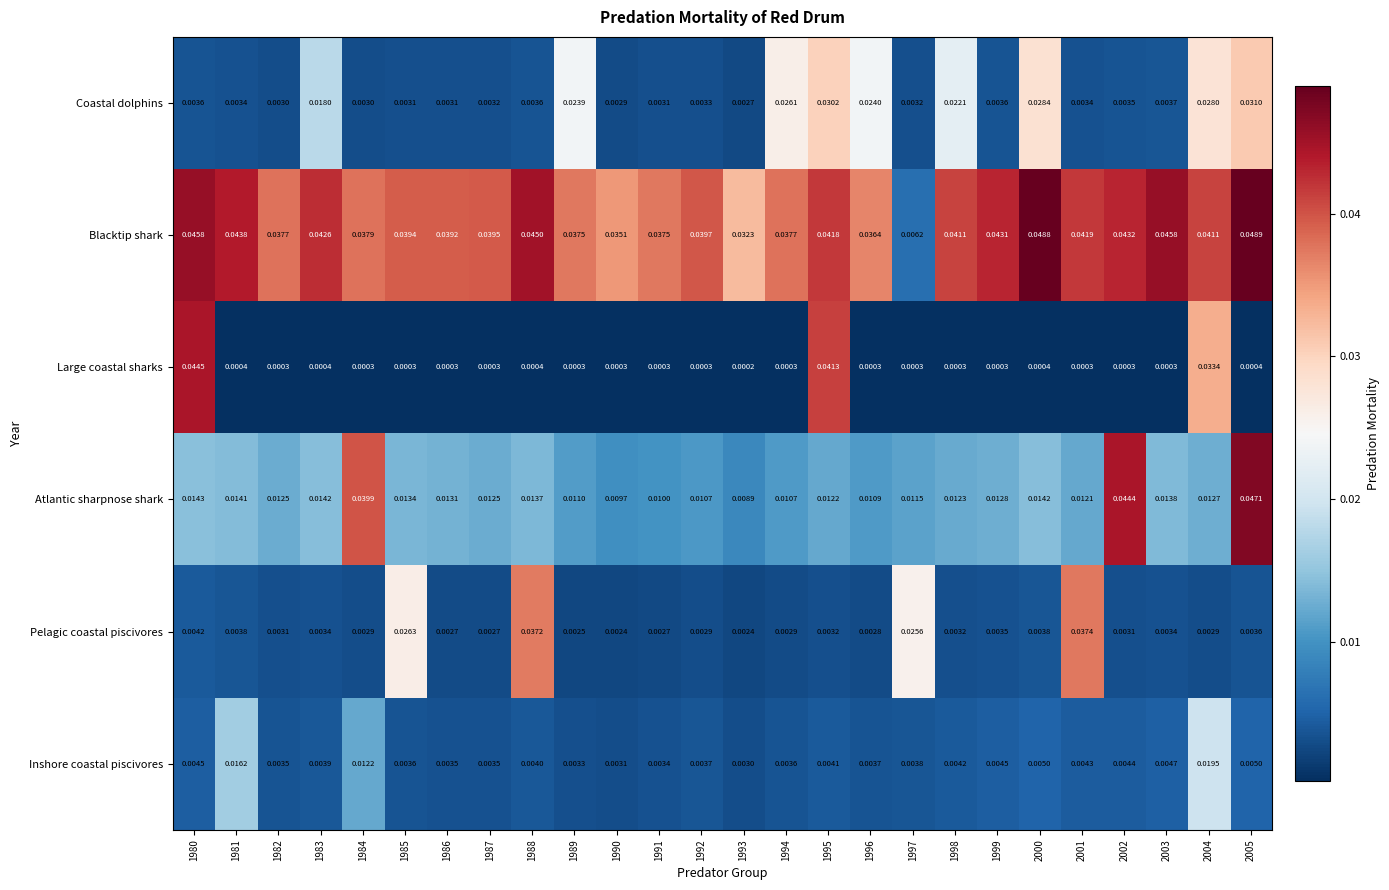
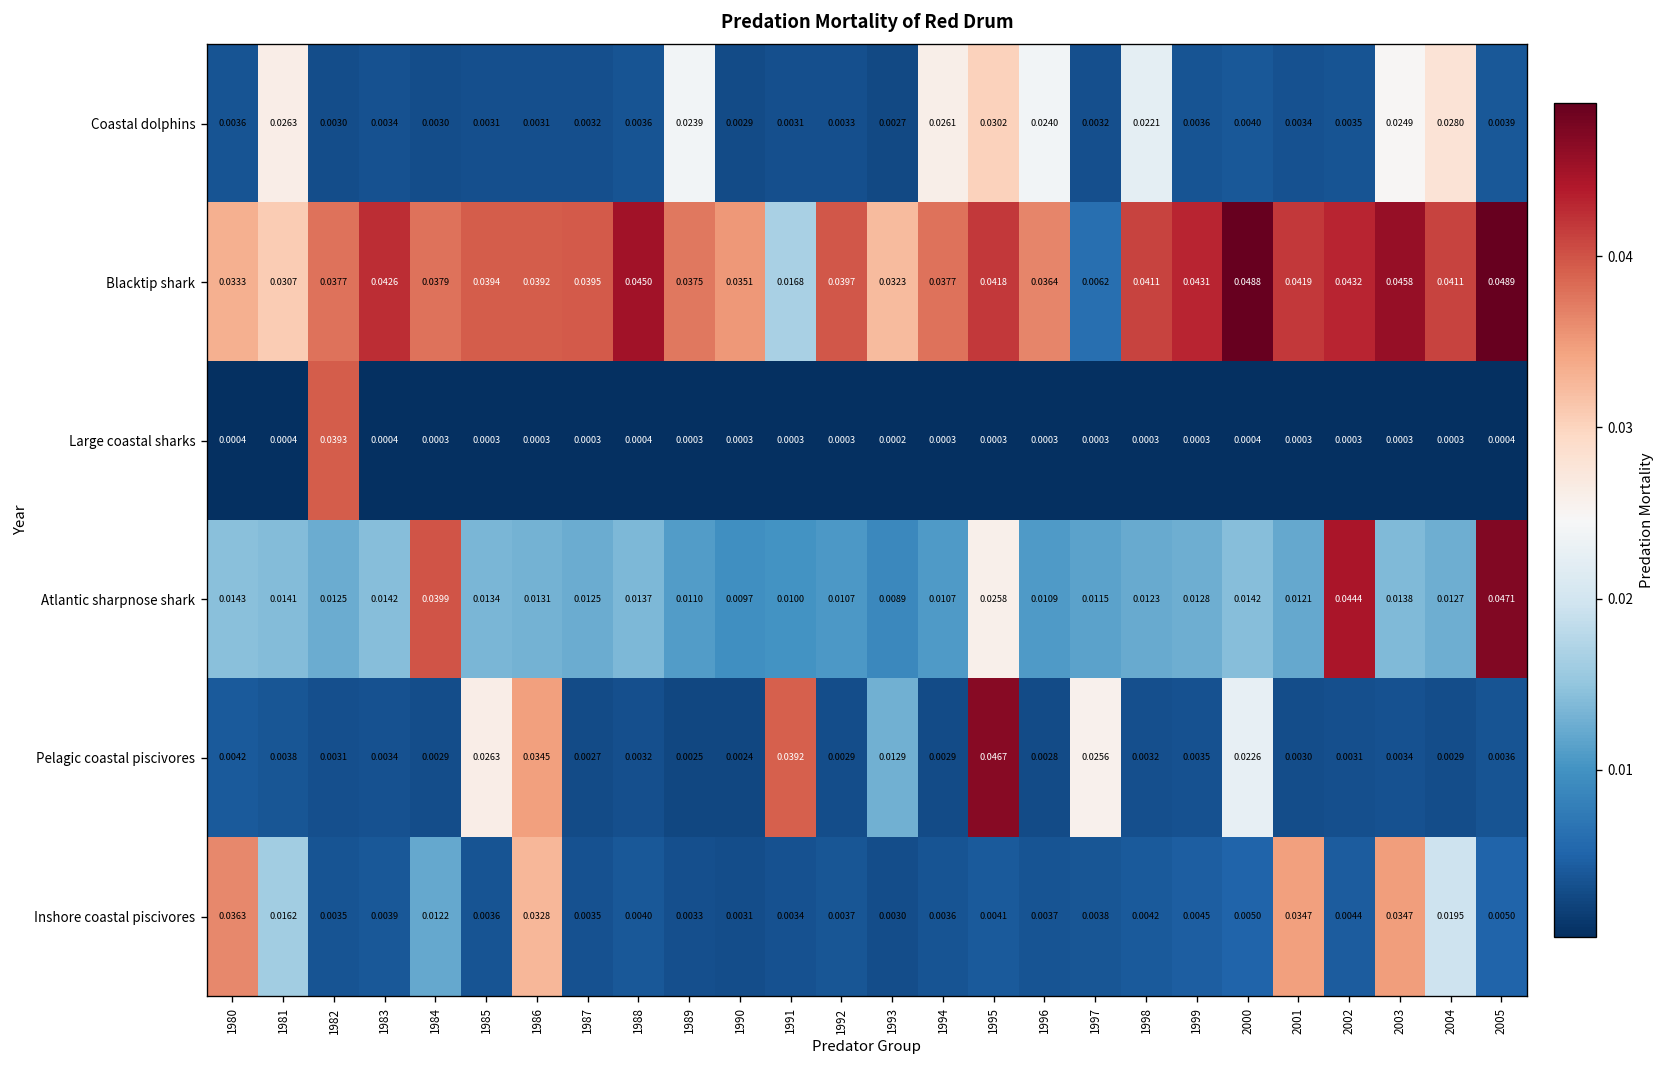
  {
    "Coastal dolphins": {
      "1980": 0.0036,
-     "1981": 0.0034,
+     "1981": 0.0263,
      "1982": 0.0030,
-     "1983": 0.0180,
+     "1983": 0.0034,
      "1984": 0.0030,
      "1985": 0.0031,
      "1986": 0.0031,
      "1987": 0.0032,
      "1988": 0.0036,
      "1989": 0.0239,
      "1990": 0.0029,
      "1991": 0.0031,
      "1992": 0.0033,
      "1993": 0.0027,
      "1994": 0.0261,
      "1995": 0.0302,
      "1996": 0.0240,
      "1997": 0.0032,
      "1998": 0.0221,
      "1999": 0.0036,
-     "2000": 0.0284,
+     "2000": 0.0040,
      "2001": 0.0034,
      "2002": 0.0035,
-     "2003": 0.0037,
+     "2003": 0.0249,
      "2004": 0.0280,
-     "2005": 0.0310
+     "2005": 0.0039
    },
    "Blacktip shark": {
-     "1980": 0.0458,
-     "1981": 0.0438,
+     "1980": 0.0333,
+     "1981": 0.0307,
      "1982": 0.0377,
      "1983": 0.0426,
      "1984": 0.0379,
      "1985": 0.0394,
      "1986": 0.0392,
      "1987": 0.0395,
      "1988": 0.0450,
      "1989": 0.0375,
      "1990": 0.0351,
-     "1991": 0.0375,
+     "1991": 0.0168,
      "1992": 0.0397,
      "1993": 0.0323,
      "1994": 0.0377,
      "1995": 0.0418,
      "1996": 0.0364,
      "1997": 0.0062,
      "1998": 0.0411,
      "1999": 0.0431,
      "2000": 0.0488,
      "2001": 0.0419,
      "2002": 0.0432,
      "2003": 0.0458,
      "2004": 0.0411,
      "2005": 0.0489
    },
    "Large coastal sharks": {
-     "1980": 0.0445,
+     "1980": 0.0004,
      "1981": 0.0004,
-     "1982": 0.0003,
+     "1982": 0.0393,
      "1983": 0.0004,
      "1984": 0.0003,
      "1985": 0.0003,
      "1986": 0.0003,
      "1987": 0.0003,
      "1988": 0.0004,
      "1989": 0.0003,
      "1990": 0.0003,
      "1991": 0.0003,
      "1992": 0.0003,
      "1993": 0.0002,
      "1994": 0.0003,
-     "1995": 0.0413,
+     "1995": 0.0003,
      "1996": 0.0003,
      "1997": 0.0003,
      "1998": 0.0003,
      "1999": 0.0003,
      "2000": 0.0004,
      "2001": 0.0003,
      "2002": 0.0003,
      "2003": 0.0003,
-     "2004": 0.0334,
+     "2004": 0.0003,
      "2005": 0.0004
    },
    "Atlantic sharpnose shark": {
      "1980": 0.0143,
      "1981": 0.0141,
      "1982": 0.0125,
      "1983": 0.0142,
      "1984": 0.0399,
      "1985": 0.0134,
      "1986": 0.0131,
      "1987": 0.0125,
      "1988": 0.0137,
      "1989": 0.0110,
      "1990": 0.0097,
      "1991": 0.0100,
      "1992": 0.0107,
      "1993": 0.0089,
      "1994": 0.0107,
-     "1995": 0.0122,
+     "1995": 0.0258,
      "1996": 0.0109,
      "1997": 0.0115,
      "1998": 0.0123,
      "1999": 0.0128,
      "2000": 0.0142,
      "2001": 0.0121,
      "2002": 0.0444,
      "2003": 0.0138,
      "2004": 0.0127,
      "2005": 0.0471
    },
    "Pelagic coastal piscivores": {
      "1980": 0.0042,
      "1981": 0.0038,
      "1982": 0.0031,
      "1983": 0.0034,
      "1984": 0.0029,
      "1985": 0.0263,
-     "1986": 0.0027,
+     "1986": 0.0345,
      "1987": 0.0027,
-     "1988": 0.0372,
+     "1988": 0.0032,
      "1989": 0.0025,
      "1990": 0.0024,
-     "1991": 0.0027,
+     "1991": 0.0392,
      "1992": 0.0029,
-     "1993": 0.0024,
+     "1993": 0.0129,
      "1994": 0.0029,
-     "1995": 0.0032,
+     "1995": 0.0467,
      "1996": 0.0028,
      "1997": 0.0256,
      "1998": 0.0032,
      "1999": 0.0035,
-     "2000": 0.0038,
-     "2001": 0.0374,
+     "2000": 0.0226,
+     "2001": 0.0030,
      "2002": 0.0031,
      "2003": 0.0034,
      "2004": 0.0029,
      "2005": 0.0036
    },
    "Inshore coastal piscivores": {
-     "1980": 0.0045,
+     "1980": 0.0363,
      "1981": 0.0162,
      "1982": 0.0035,
      "1983": 0.0039,
      "1984": 0.0122,
      "1985": 0.0036,
-     "1986": 0.0035,
+     "1986": 0.0328,
      "1987": 0.0035,
      "1988": 0.0040,
      "1989": 0.0033,
      "1990": 0.0031,
      "1991": 0.0034,
      "1992": 0.0037,
      "1993": 0.0030,
      "1994": 0.0036,
      "1995": 0.0041,
      "1996": 0.0037,
      "1997": 0.0038,
      "1998": 0.0042,
      "1999": 0.0045,
      "2000": 0.0050,
-     "2001": 0.0043,
+     "2001": 0.0347,
      "2002": 0.0044,
-     "2003": 0.0047,
+     "2003": 0.0347,
      "2004": 0.0195,
      "2005": 0.0050
    }
  }
